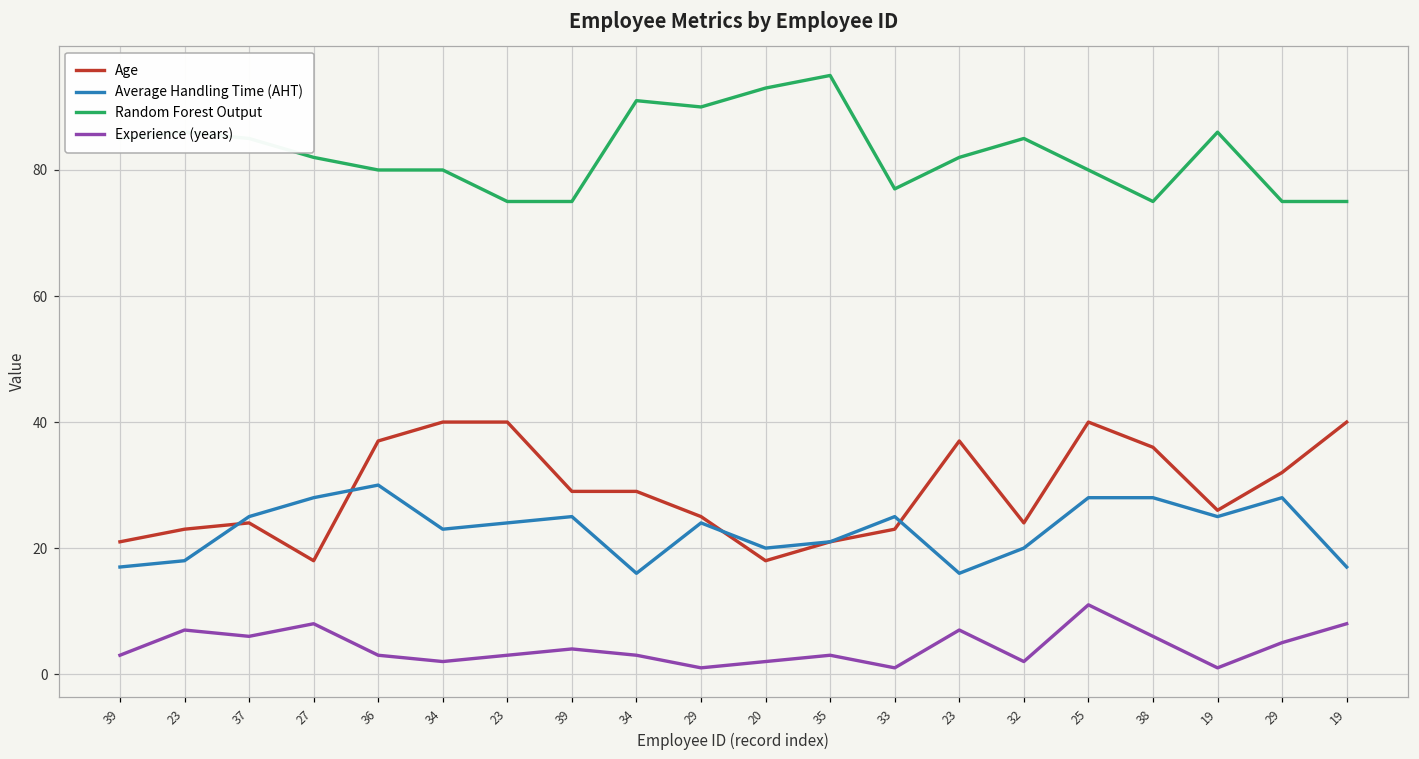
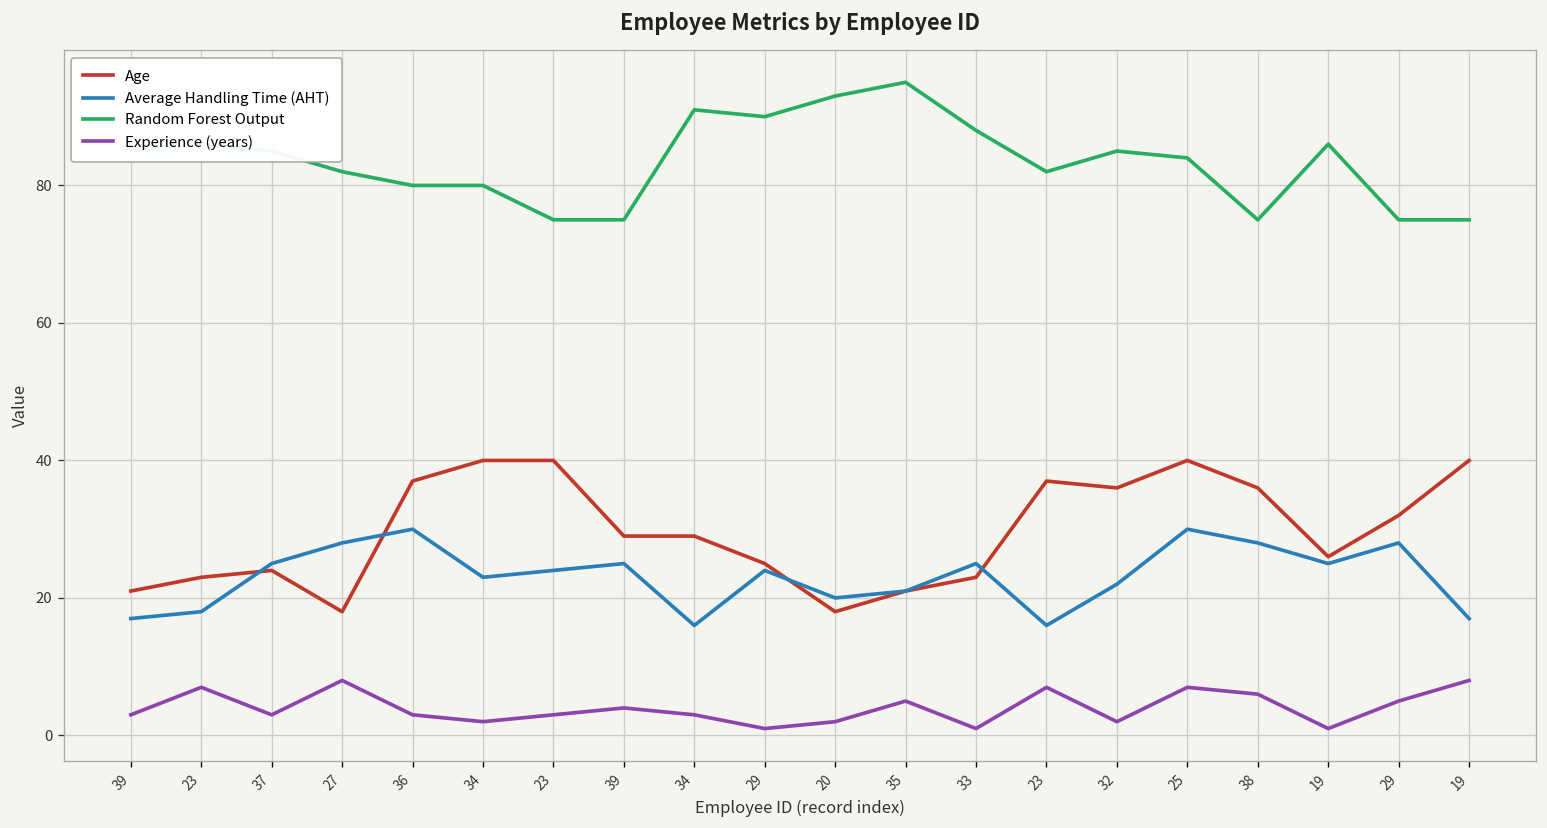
  {
    "Age": {
      "37": 24,
      "27": 18,
      "36": 37,
      "20": 18,
      "33": 23,
-     "32": 24,
+     "32": 36,
      "25": 40,
      "38": 36
    },
    "Average Handling Time (AHT)": {
      "37": 25,
      "27": 28,
      "36": 30,
      "20": 20,
      "33": 25,
-     "32": 20,
-     "25": 28,
+     "32": 22,
+     "25": 30,
      "38": 28
    },
    "Random Forest Output": {
      "27": 82,
      "36": 80,
      "20": 93,
      "35": 95,
-     "33": 77,
+     "33": 88,
      "32": 85,
-     "25": 80,
+     "25": 84,
      "38": 75
    },
    "Experience (years)": {
-     "37": 6,
+     "37": 3,
      "27": 8,
      "36": 3,
      "20": 2,
-     "35": 3,
+     "35": 5,
      "33": 1,
      "32": 2,
-     "25": 11,
+     "25": 7,
      "38": 6
    }
  }
